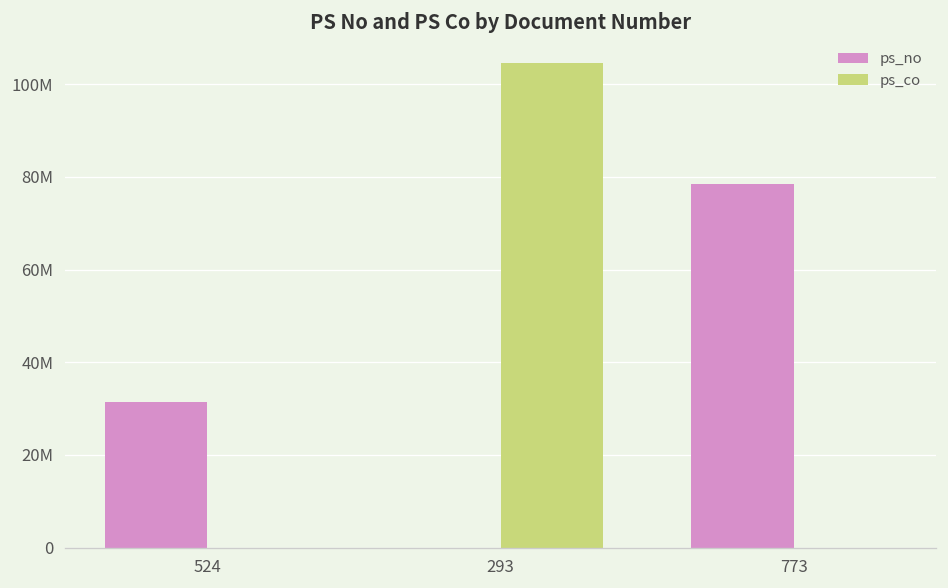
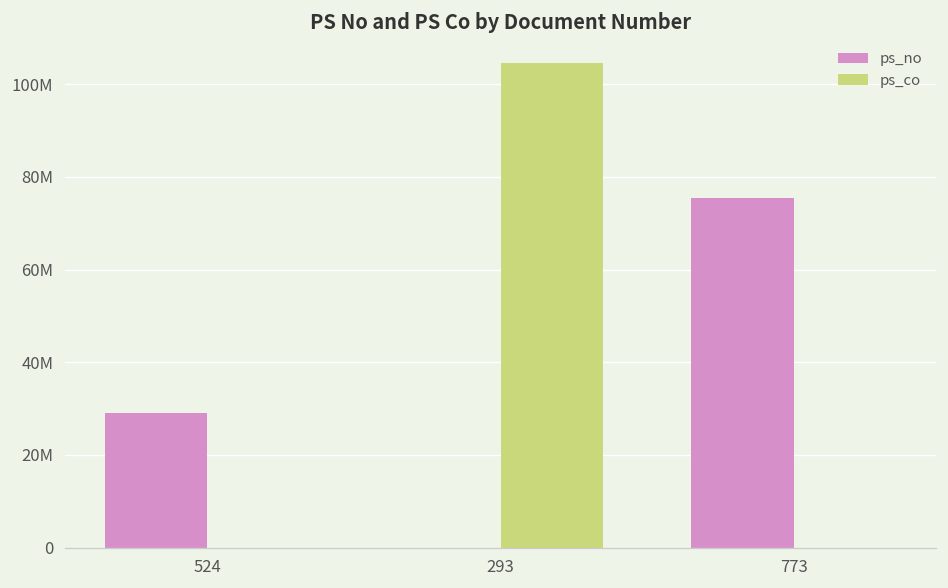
  {
    "ps_no": {
-     "524": 31000000,
+     "524": 29000000,
      "293": 0,
-     "773": 78000000
+     "773": 75000000
    },
    "ps_co": {
      "524": 0,
      "293": 105000000,
      "773": 0
    }
  }
